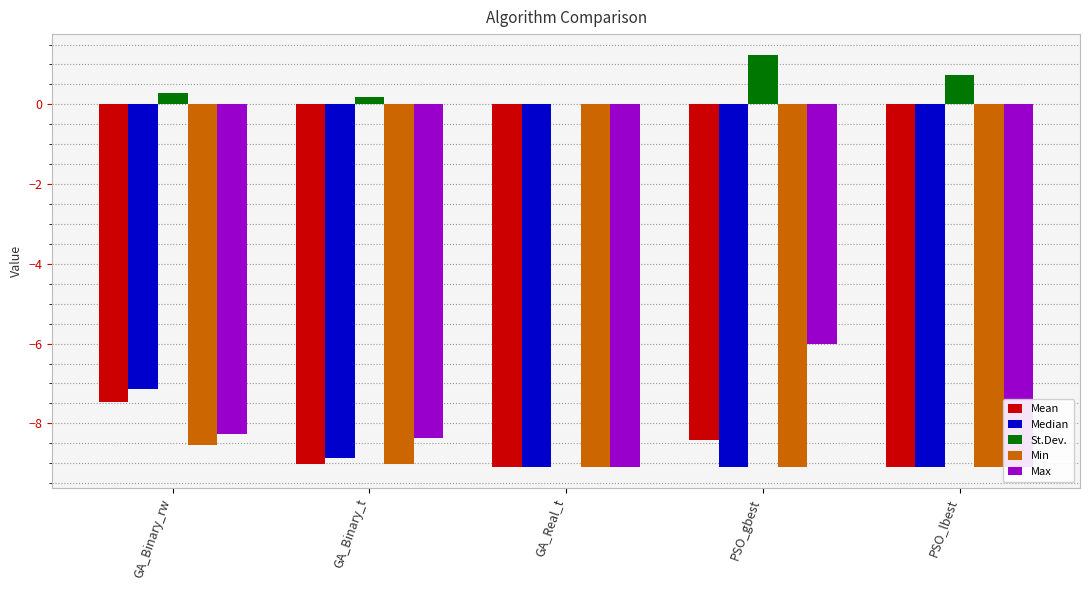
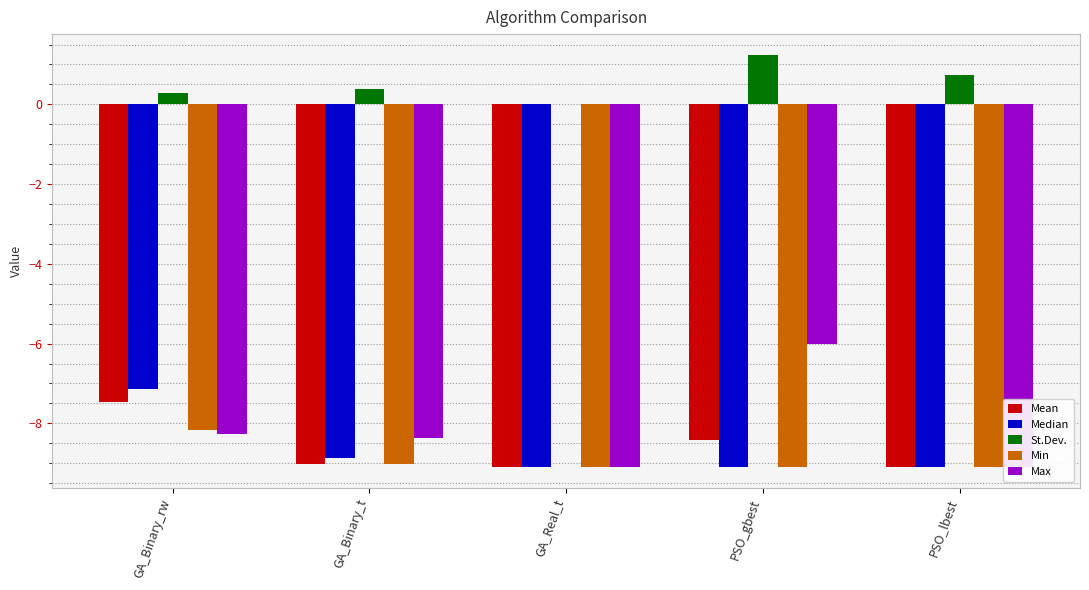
  {
    "Mean": {
      "GA_Binary_rw": -7.5,
      "GA_Binary_t": -9.0,
      "GA_Real_t": -9.1,
      "PSO_gbest": -8.4,
      "PSO_lbest": -9.1
    },
    "Median": {
      "GA_Binary_rw": -7.1,
      "GA_Binary_t": -8.9,
      "GA_Real_t": -9.1,
      "PSO_gbest": -9.1,
      "PSO_lbest": -9.1
    },
    "St.Dev.": {
      "GA_Binary_rw": 0.3,
-     "GA_Binary_t": 0.2,
+     "GA_Binary_t": 0.4,
      "PSO_gbest": 1.2,
      "PSO_lbest": 0.7
    },
    "Min": {
-     "GA_Binary_rw": -8.5,
+     "GA_Binary_rw": -8.2,
      "GA_Binary_t": -9.0,
      "GA_Real_t": -9.1,
      "PSO_gbest": -9.1,
      "PSO_lbest": -9.1
    },
    "Max": {
      "GA_Binary_rw": -8.3,
      "GA_Binary_t": -8.4,
      "GA_Real_t": -9.1,
      "PSO_gbest": -6.0
    }
  }
